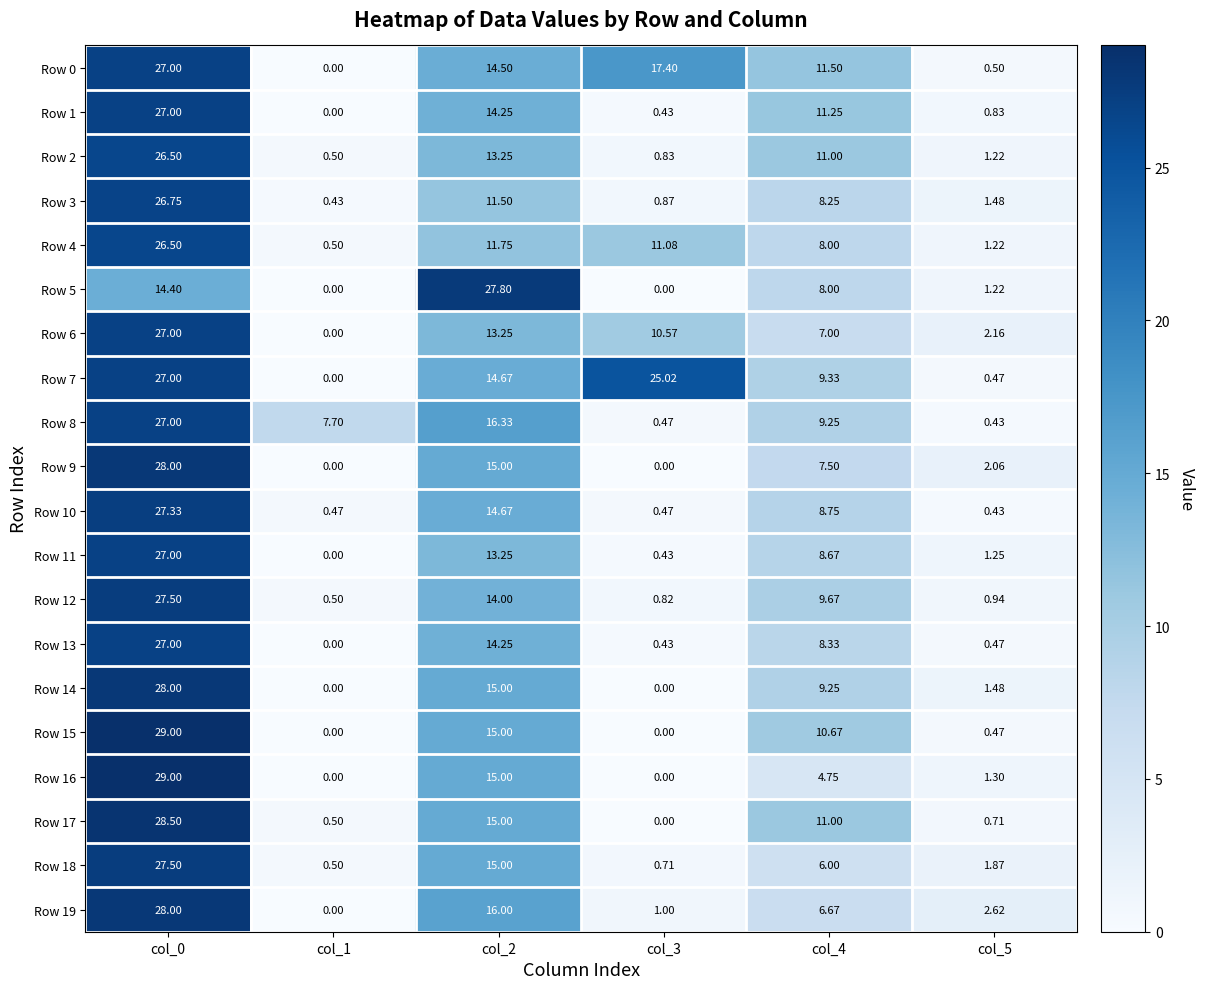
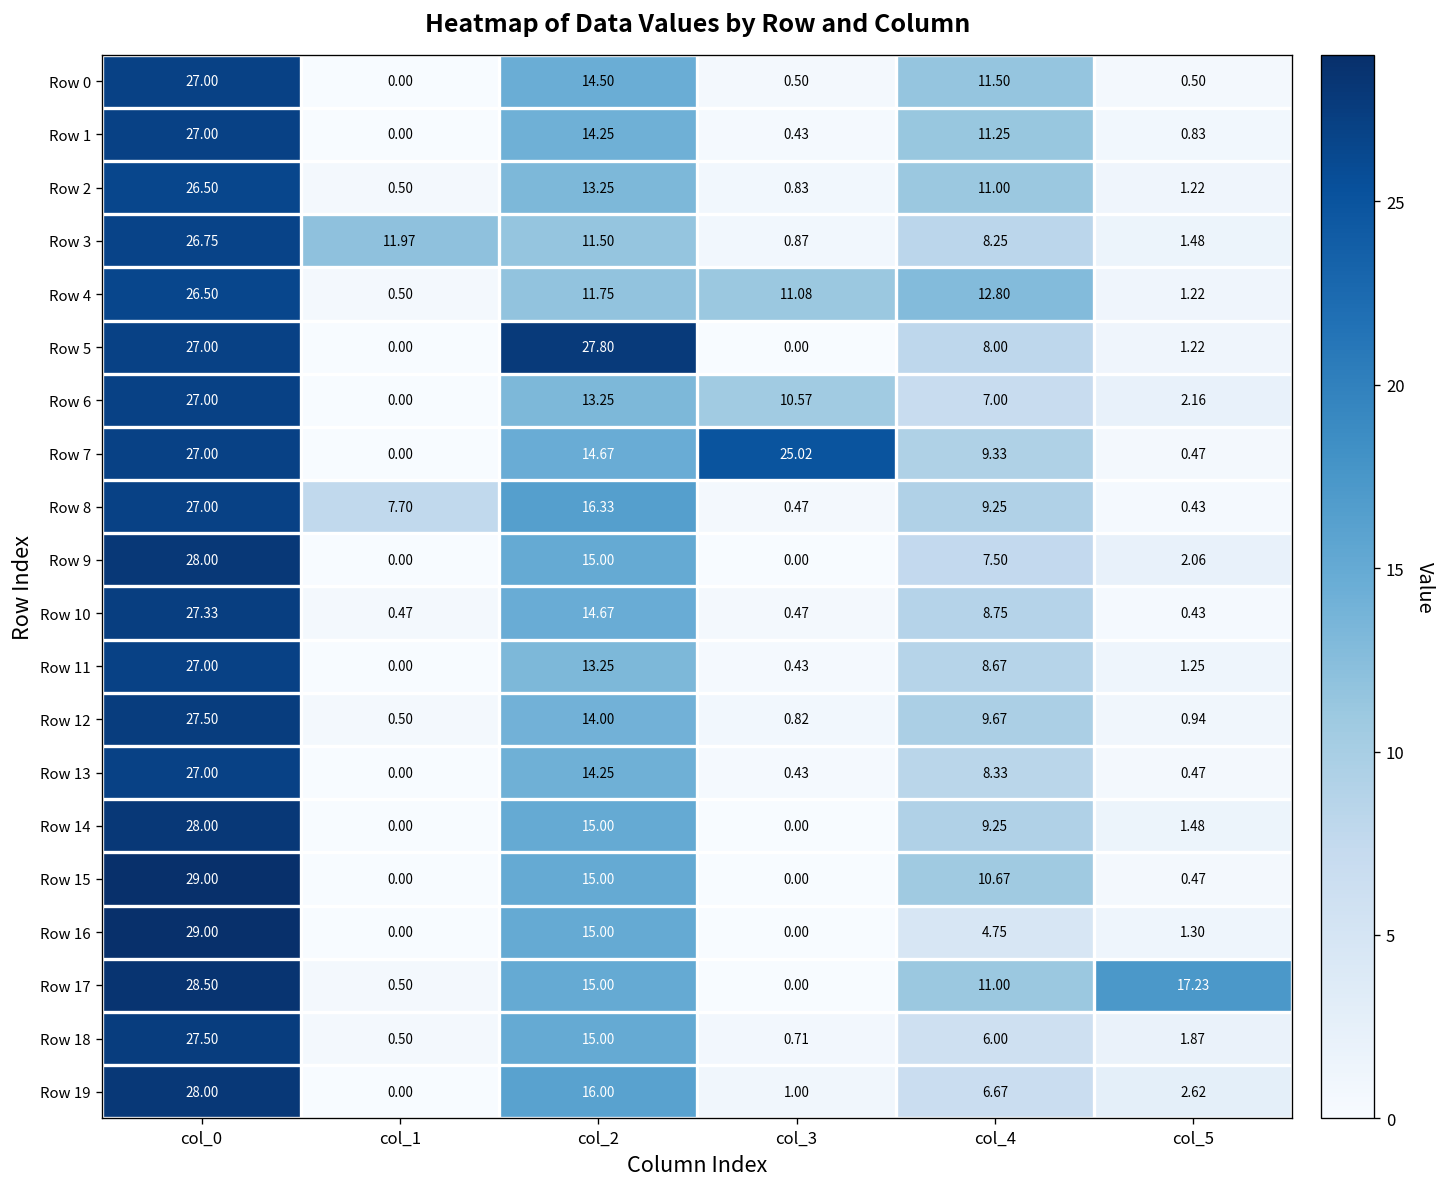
  {
    "Row 0": {
      "col_0": 27.00,
      "col_1": 0.00,
      "col_2": 14.50,
-     "col_3": 17.40,
+     "col_3": 0.50,
      "col_4": 11.50,
      "col_5": 0.50
    },
    "Row 1": {
      "col_0": 27.00,
      "col_1": 0.00,
      "col_2": 14.25,
      "col_3": 0.43,
      "col_4": 11.25,
      "col_5": 0.83
    },
    "Row 2": {
      "col_0": 26.50,
      "col_1": 0.50,
      "col_2": 13.25,
      "col_3": 0.83,
      "col_4": 11.00,
      "col_5": 1.22
    },
    "Row 3": {
      "col_0": 26.75,
-     "col_1": 0.43,
+     "col_1": 11.97,
      "col_2": 11.50,
      "col_3": 0.87,
      "col_4": 8.25,
      "col_5": 1.48
    },
    "Row 4": {
      "col_0": 26.50,
      "col_1": 0.50,
      "col_2": 11.75,
      "col_3": 11.08,
-     "col_4": 8.00,
+     "col_4": 12.80,
      "col_5": 1.22
    },
    "Row 5": {
-     "col_0": 14.40,
+     "col_0": 27.00,
      "col_1": 0.00,
      "col_2": 27.80,
      "col_3": 0.00,
      "col_4": 8.00,
      "col_5": 1.22
    },
    "Row 6": {
      "col_0": 27.00,
      "col_1": 0.00,
      "col_2": 13.25,
      "col_3": 10.57,
      "col_4": 7.00,
      "col_5": 2.16
    },
    "Row 7": {
      "col_0": 27.00,
      "col_1": 0.00,
      "col_2": 14.67,
      "col_3": 25.02,
      "col_4": 9.33,
      "col_5": 0.47
    },
    "Row 8": {
      "col_0": 27.00,
      "col_1": 7.70,
      "col_2": 16.33,
      "col_3": 0.47,
      "col_4": 9.25,
      "col_5": 0.43
    },
    "Row 9": {
      "col_0": 28.00,
      "col_1": 0.00,
      "col_2": 15.00,
      "col_3": 0.00,
      "col_4": 7.50,
      "col_5": 2.06
    },
    "Row 10": {
      "col_0": 27.33,
      "col_1": 0.47,
      "col_2": 14.67,
      "col_3": 0.47,
      "col_4": 8.75,
      "col_5": 0.43
    },
    "Row 11": {
      "col_0": 27.00,
      "col_1": 0.00,
      "col_2": 13.25,
      "col_3": 0.43,
      "col_4": 8.67,
      "col_5": 1.25
    },
    "Row 12": {
      "col_0": 27.50,
      "col_1": 0.50,
      "col_2": 14.00,
      "col_3": 0.82,
      "col_4": 9.67,
      "col_5": 0.94
    },
    "Row 13": {
      "col_0": 27.00,
      "col_1": 0.00,
      "col_2": 14.25,
      "col_3": 0.43,
      "col_4": 8.33,
      "col_5": 0.47
    },
    "Row 14": {
      "col_0": 28.00,
      "col_1": 0.00,
      "col_2": 15.00,
      "col_3": 0.00,
      "col_4": 9.25,
      "col_5": 1.48
    },
    "Row 15": {
      "col_0": 29.00,
      "col_1": 0.00,
      "col_2": 15.00,
      "col_3": 0.00,
      "col_4": 10.67,
      "col_5": 0.47
    },
    "Row 16": {
      "col_0": 29.00,
      "col_1": 0.00,
      "col_2": 15.00,
      "col_3": 0.00,
      "col_4": 4.75,
      "col_5": 1.30
    },
    "Row 17": {
      "col_0": 28.50,
      "col_1": 0.50,
      "col_2": 15.00,
      "col_3": 0.00,
      "col_4": 11.00,
-     "col_5": 0.71
+     "col_5": 17.23
    },
    "Row 18": {
      "col_0": 27.50,
      "col_1": 0.50,
      "col_2": 15.00,
      "col_3": 0.71,
      "col_4": 6.00,
      "col_5": 1.87
    },
    "Row 19": {
      "col_0": 28.00,
      "col_1": 0.00,
      "col_2": 16.00,
      "col_3": 1.00,
      "col_4": 6.67,
      "col_5": 2.62
    }
  }
